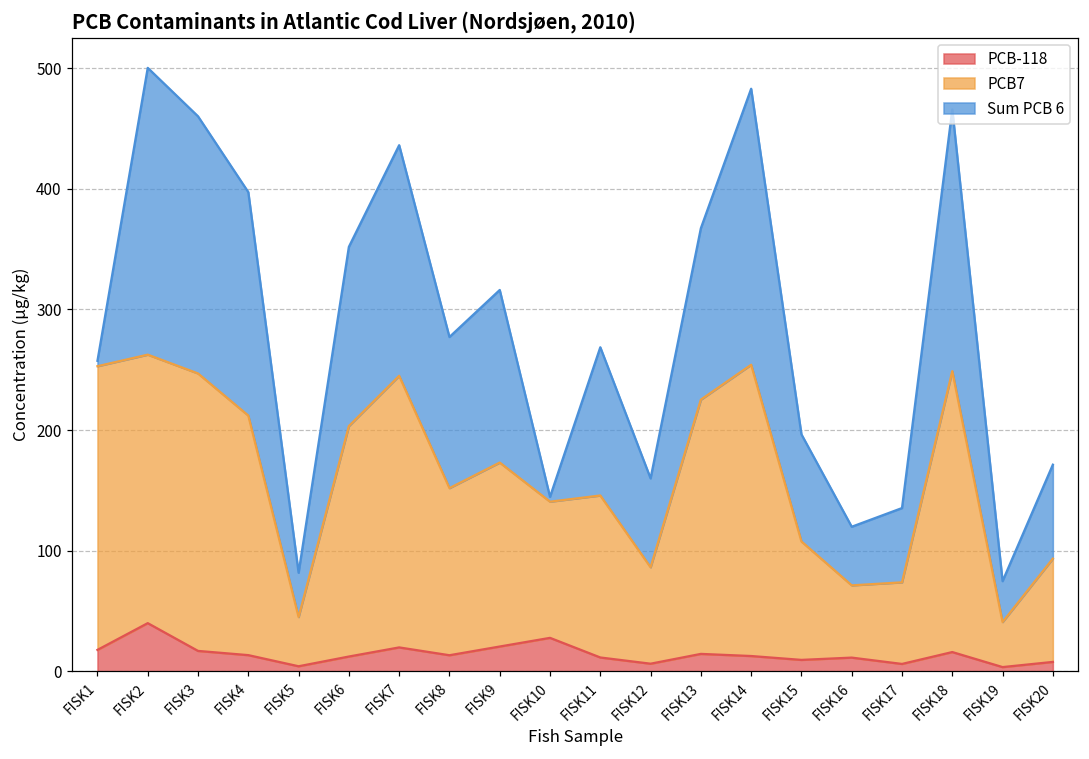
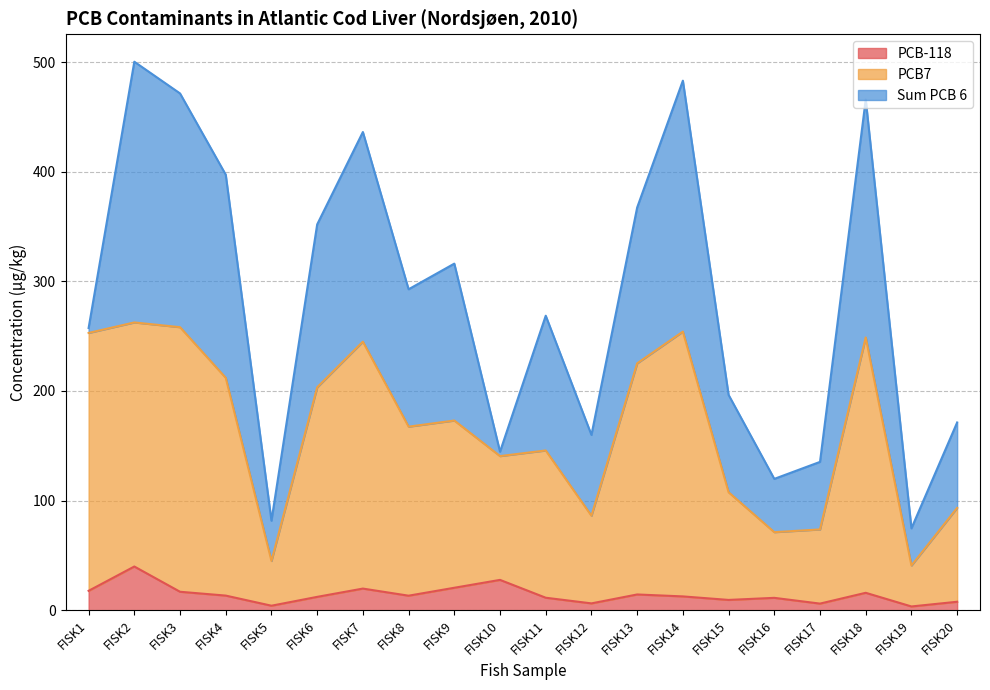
  {
    "PCB-118": {
      "FISK1": 18,
      "FISK2": 40,
      "FISK3": 17,
      "FISK4": 13,
      "FISK5": 4,
      "FISK6": 12,
      "FISK7": 20,
      "FISK8": 13,
      "FISK9": 21,
      "FISK10": 28,
      "FISK11": 11,
      "FISK12": 6,
      "FISK13": 14,
      "FISK14": 13,
      "FISK15": 9,
      "FISK16": 11,
      "FISK17": 6,
      "FISK18": 16,
      "FISK19": 3,
      "FISK20": 8
    },
    "PCB7": {
      "FISK1": 235,
      "FISK2": 223,
-     "FISK3": 230,
+     "FISK3": 241,
      "FISK4": 199,
      "FISK5": 41,
      "FISK6": 191,
      "FISK7": 225,
-     "FISK8": 139,
+     "FISK8": 154,
      "FISK9": 153,
      "FISK10": 113,
      "FISK11": 134,
      "FISK12": 80,
      "FISK13": 211,
      "FISK14": 242,
      "FISK15": 98,
      "FISK16": 60,
      "FISK17": 68,
      "FISK18": 233,
      "FISK19": 37,
      "FISK20": 86
    },
    "Sum PCB 6": {
      "FISK1": 5,
      "FISK2": 238,
      "FISK3": 213,
      "FISK4": 185,
      "FISK5": 37,
      "FISK6": 149,
      "FISK7": 191,
      "FISK8": 125,
      "FISK9": 143,
      "FISK10": 4,
      "FISK11": 123,
      "FISK12": 74,
      "FISK13": 142,
      "FISK14": 229,
      "FISK15": 89,
      "FISK16": 49,
      "FISK17": 62,
      "FISK19": 34,
      "FISK20": 78
    }
  }
